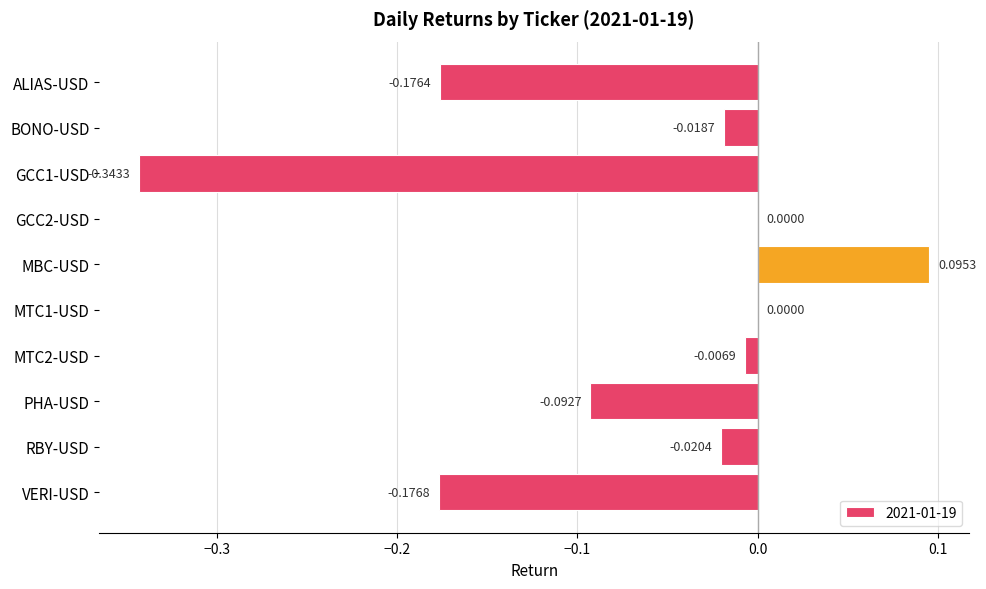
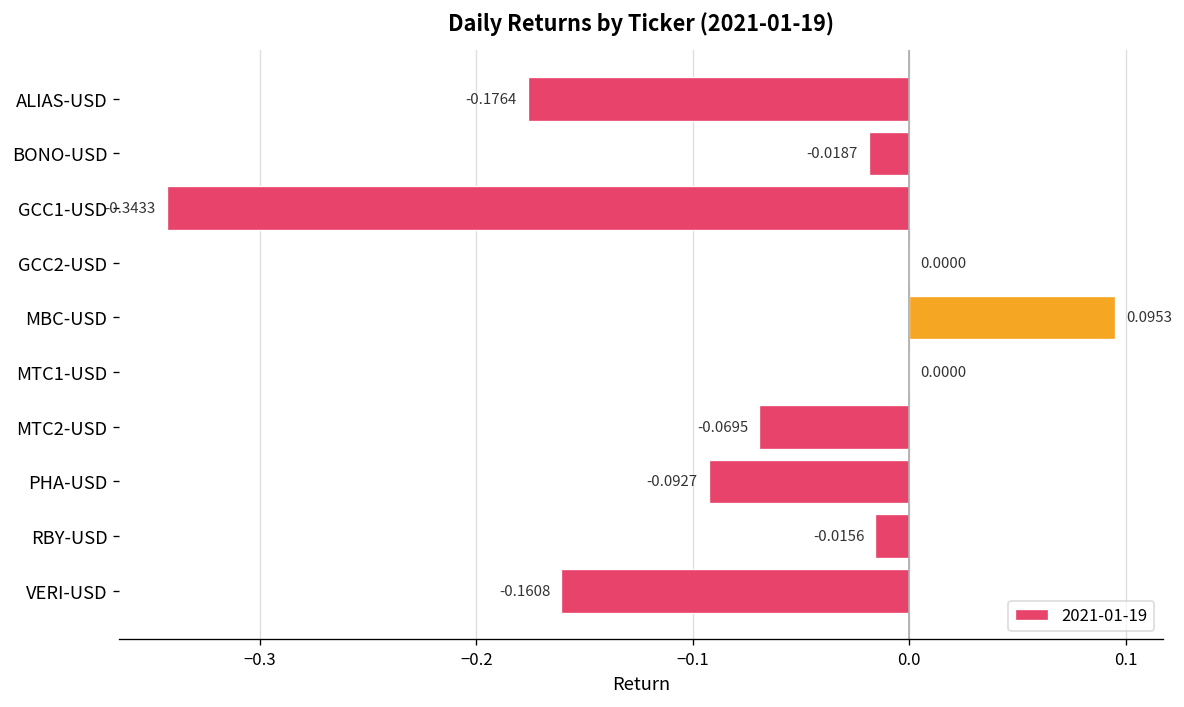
  {
    "ALIAS-USD": -0.1764,
    "BONO-USD": -0.0187,
    "GCC1-USD": -0.3433,
    "GCC2-USD": 0.0000,
    "MBC-USD": 0.0953,
    "MTC1-USD": 0.0000,
-   "MTC2-USD": -0.0069,
+   "MTC2-USD": -0.0695,
    "PHA-USD": -0.0927,
-   "RBY-USD": -0.0204,
-   "VERI-USD": -0.1768
+   "RBY-USD": -0.0156,
+   "VERI-USD": -0.1608
  }
